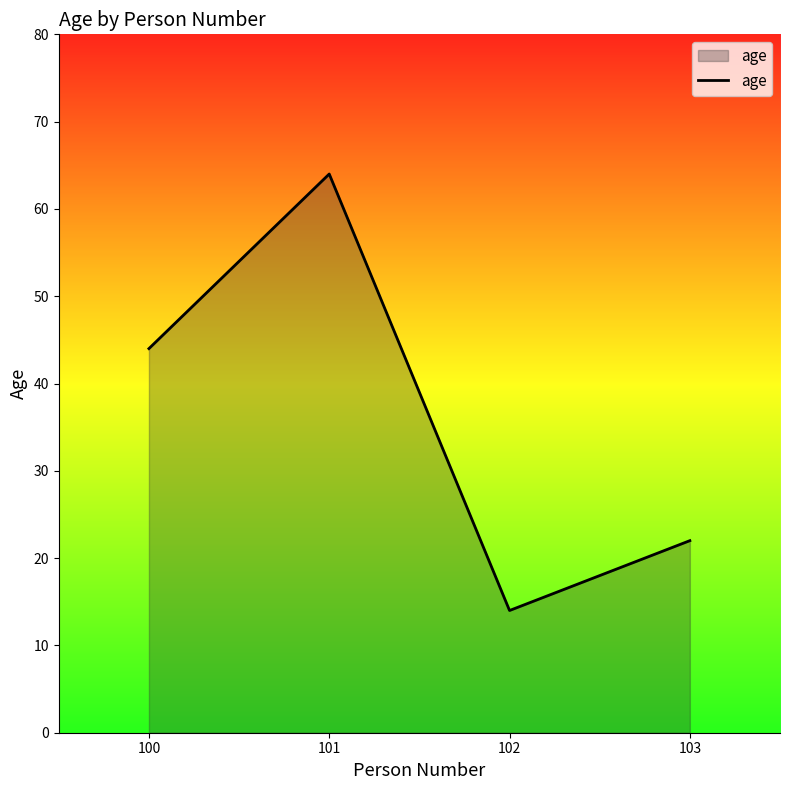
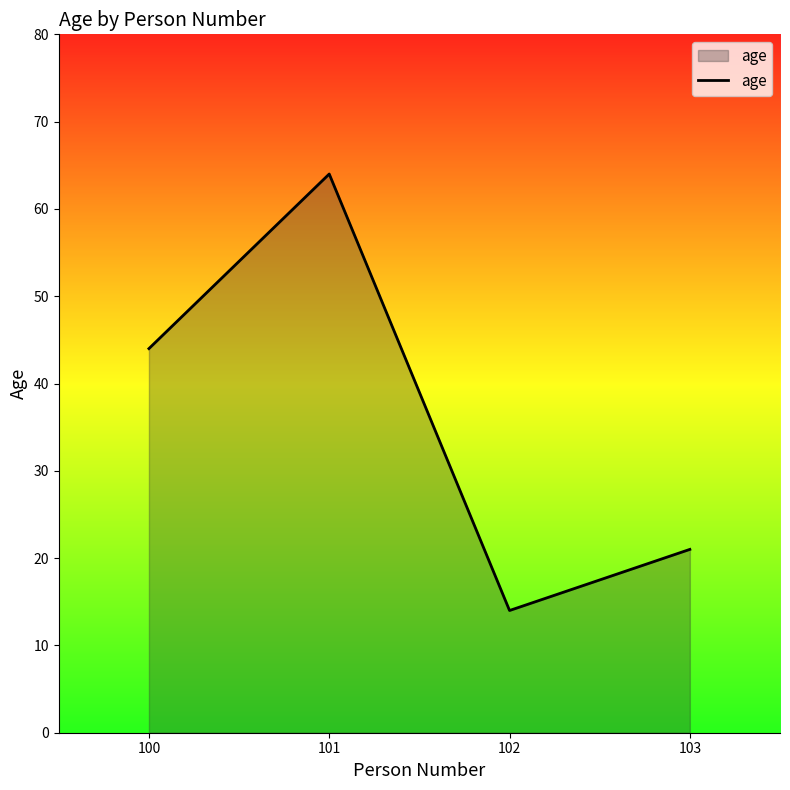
  {
    "100": 44,
    "101": 64,
    "102": 14,
-   "103": 22
+   "103": 21
  }
